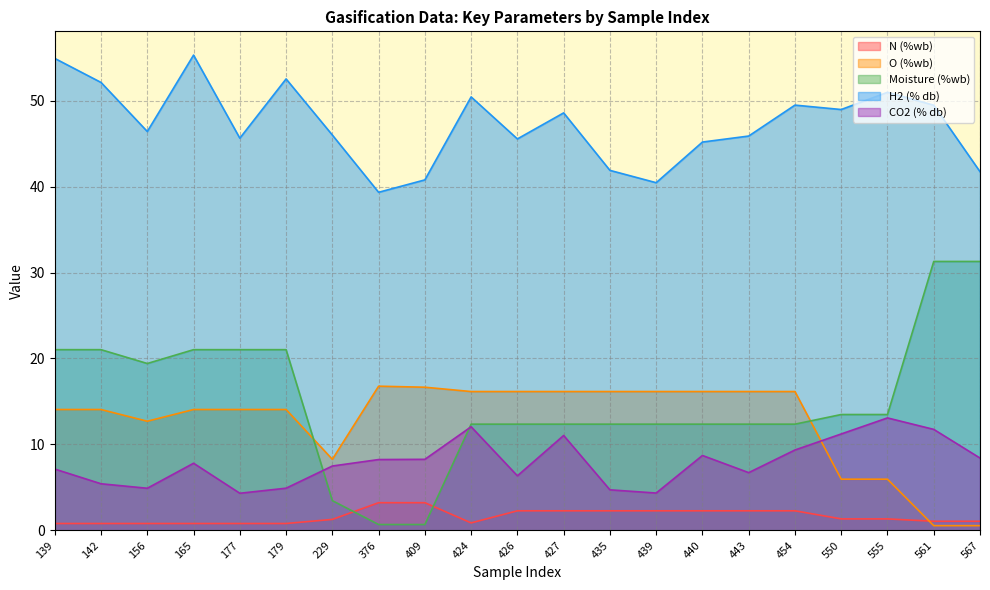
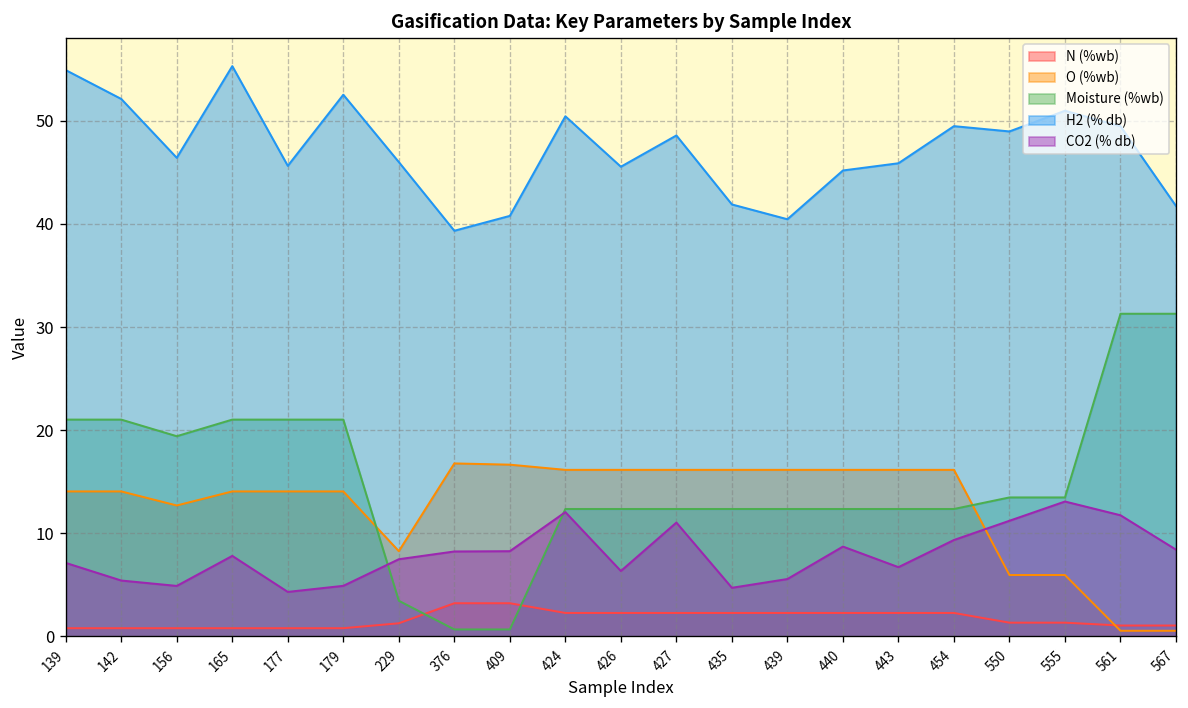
  {
    "N (%wb)": {
      "139": 1,
      "142": 1,
      "156": 1,
      "165": 1,
      "177": 1,
      "179": 1,
      "229": 1,
      "376": 3,
      "409": 3,
-     "424": 1,
+     "424": 2,
      "426": 2,
      "427": 2,
      "435": 2,
      "439": 2,
      "440": 2,
      "443": 2,
      "454": 2,
      "550": 1,
      "555": 1,
      "561": 1,
      "567": 1
    },
    "O (%wb)": {
      "139": 14,
      "142": 14,
      "156": 13,
      "165": 14,
      "177": 14,
      "179": 14,
      "229": 8,
      "376": 17,
      "409": 17,
      "424": 16,
      "426": 16,
      "427": 16,
      "435": 16,
      "439": 16,
      "440": 16,
      "443": 16,
      "454": 16,
      "550": 6,
      "555": 6,
      "561": 1,
      "567": 1
    },
    "Moisture (%wb)": {
      "139": 21,
      "142": 21,
      "156": 19,
      "165": 21,
      "177": 21,
      "179": 21,
      "229": 3,
      "376": 1,
      "409": 1,
      "424": 12,
      "426": 12,
      "427": 12,
      "435": 12,
      "439": 12,
      "440": 12,
      "443": 12,
      "454": 12,
      "550": 13,
      "555": 13,
      "561": 31,
      "567": 31
    },
    "H2 (% db)": {
      "139": 55,
      "142": 52,
      "156": 46,
      "165": 55,
      "177": 46,
      "179": 53,
      "229": 46,
      "376": 39,
      "409": 41,
      "424": 50,
      "426": 46,
      "427": 49,
      "435": 42,
      "439": 40,
      "440": 45,
      "443": 46,
      "454": 49,
      "550": 49,
      "567": 42
    },
    "CO2 (% db)": {
      "139": 7,
      "142": 5,
      "156": 5,
      "165": 8,
      "177": 4,
      "179": 5,
      "229": 7,
      "376": 8,
      "409": 8,
      "424": 12,
      "426": 6,
      "427": 11,
      "435": 5,
-     "439": 4,
+     "439": 6,
      "440": 9,
      "443": 7,
      "454": 9,
      "550": 11,
      "555": 13,
      "561": 12,
      "567": 8
    }
  }
